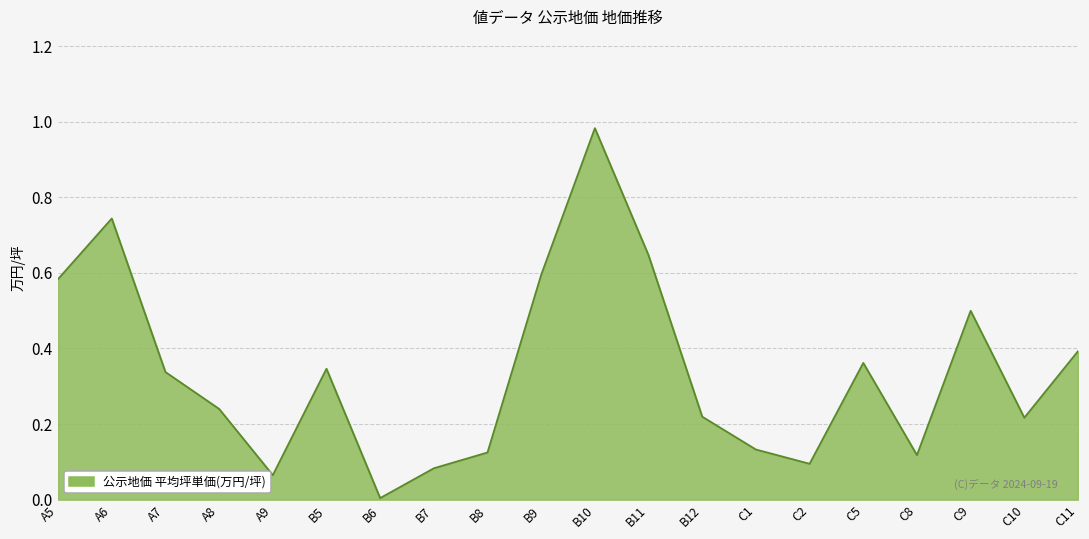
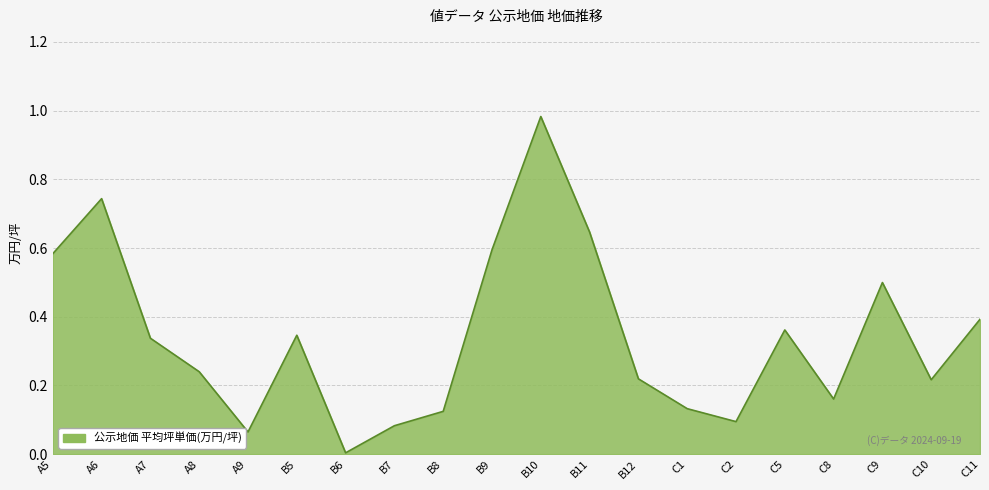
  {
    "A5": 0.58,
    "A6": 0.74,
    "A7": 0.34,
    "A8": 0.24,
    "A9": 0.06,
    "B5": 0.35,
    "B6": 0.00,
    "B7": 0.08,
    "B8": 0.12,
    "B9": 0.59,
    "B10": 0.98,
    "B11": 0.65,
    "B12": 0.22,
    "C1": 0.13,
    "C2": 0.09,
    "C5": 0.36,
-   "C8": 0.12,
+   "C8": 0.16,
    "C9": 0.50,
    "C10": 0.22,
    "C11": 0.39
  }
